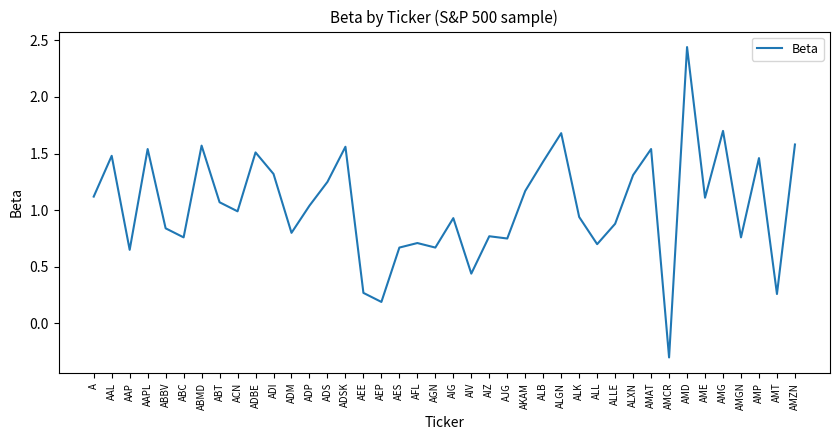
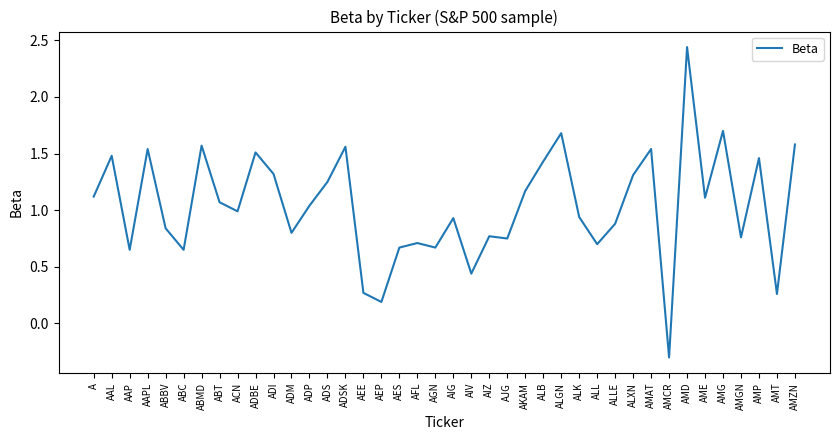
  {
    "A": 1.12,
    "AAL": 1.48,
    "AAP": 0.65,
    "AAPL": 1.54,
    "ABBV": 0.84,
-   "ABC": 0.76,
+   "ABC": 0.65,
    "ABMD": 1.57,
    "ABT": 1.07,
    "ACN": 0.99,
    "ADBE": 1.51,
    "ADI": 1.32,
    "ADM": 0.80,
    "ADP": 1.04,
    "ADS": 1.25,
    "ADSK": 1.56,
    "AEE": 0.27,
    "AEP": 0.19,
    "AES": 0.67,
    "AFL": 0.71,
    "AGN": 0.67,
    "AIG": 0.93,
    "AIV": 0.44,
    "AIZ": 0.77,
    "AJG": 0.75,
    "AKAM": 1.17,
    "ALB": 1.43,
    "ALGN": 1.68,
    "ALK": 0.94,
    "ALL": 0.70,
    "ALLE": 0.88,
    "ALXN": 1.31,
    "AMAT": 1.54,
    "AMCR": -0.30,
    "AMD": 2.44,
    "AME": 1.11,
    "AMG": 1.70,
    "AMGN": 0.76,
    "AMP": 1.46,
    "AMT": 0.26,
    "AMZN": 1.58
  }
